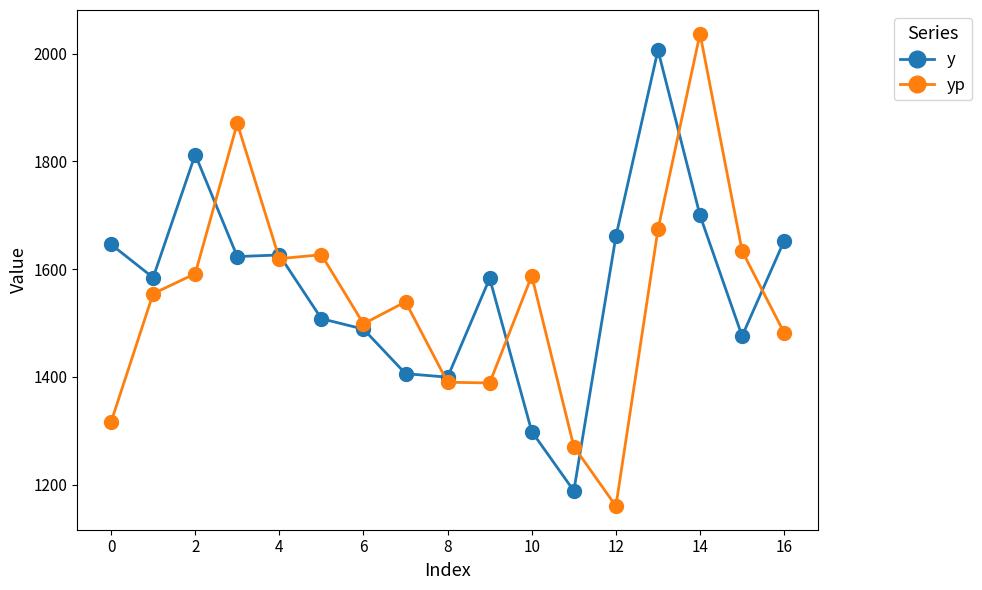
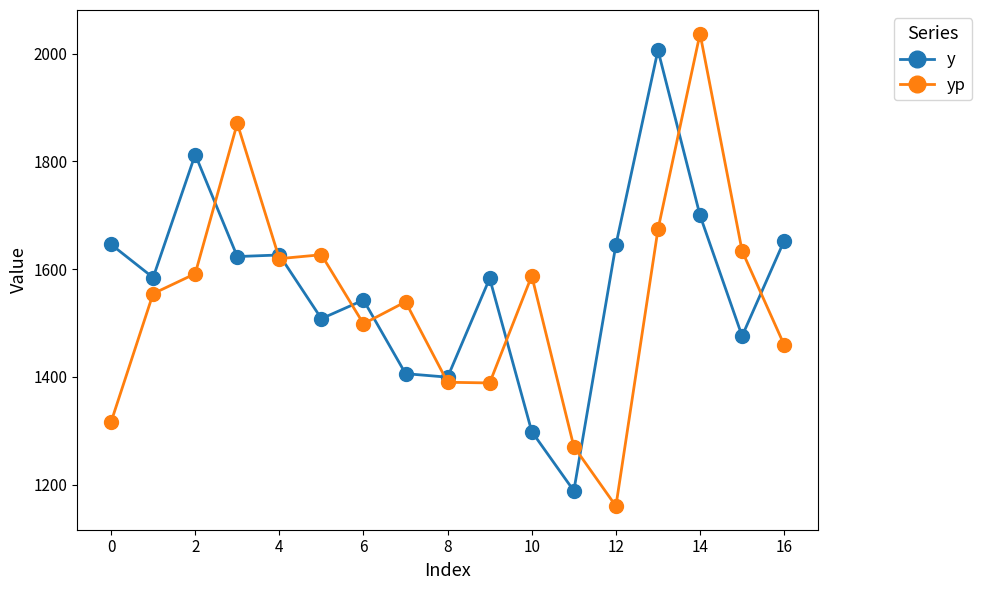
  {
    "y": {
      "0": 1650,
      "2": 1810,
      "4": 1630,
-     "6": 1490,
+     "6": 1540,
      "8": 1400,
      "10": 1300,
-     "12": 1660,
+     "12": 1640,
      "14": 1700,
      "16": 1650
    },
    "yp": {
      "0": 1320,
      "2": 1590,
      "4": 1620,
      "6": 1500,
      "8": 1390,
      "10": 1590,
      "12": 1160,
      "14": 2040,
-     "16": 1480
+     "16": 1460
    }
  }
